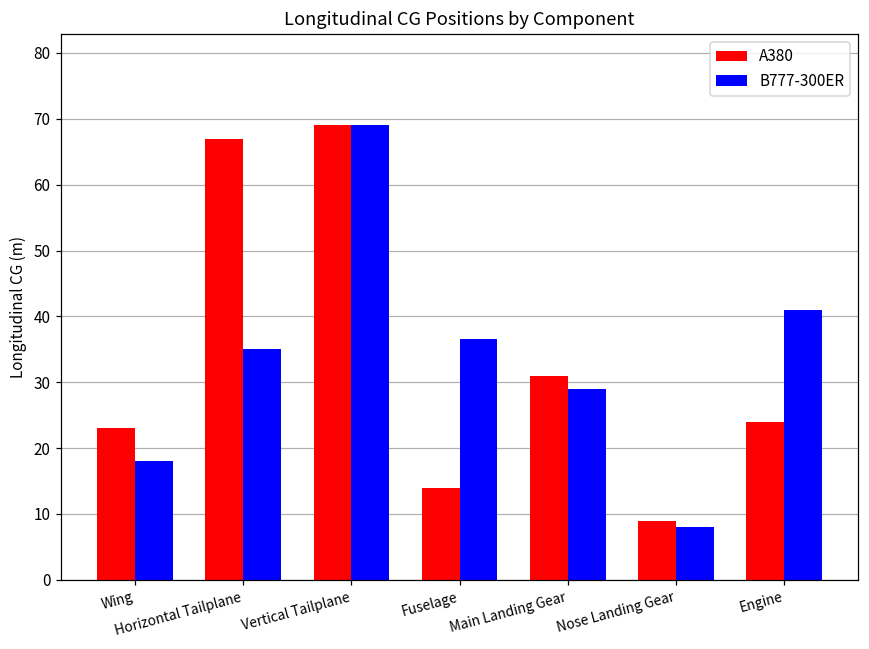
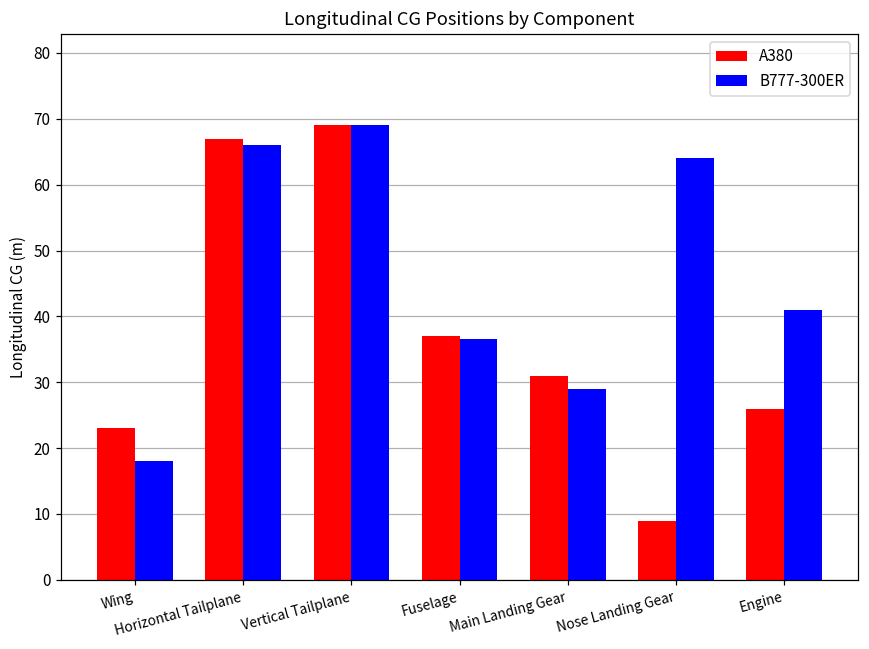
  {
    "A380": {
      "Wing": 23,
      "Horizontal Tailplane": 67,
      "Vertical Tailplane": 69,
-     "Fuselage": 14,
+     "Fuselage": 37,
      "Main Landing Gear": 31,
      "Nose Landing Gear": 9,
-     "Engine": 24
+     "Engine": 26
    },
    "B777-300ER": {
      "Wing": 18,
-     "Horizontal Tailplane": 35,
+     "Horizontal Tailplane": 66,
      "Vertical Tailplane": 69,
      "Fuselage": 37,
      "Main Landing Gear": 29,
-     "Nose Landing Gear": 8,
+     "Nose Landing Gear": 64,
      "Engine": 41
    }
  }
